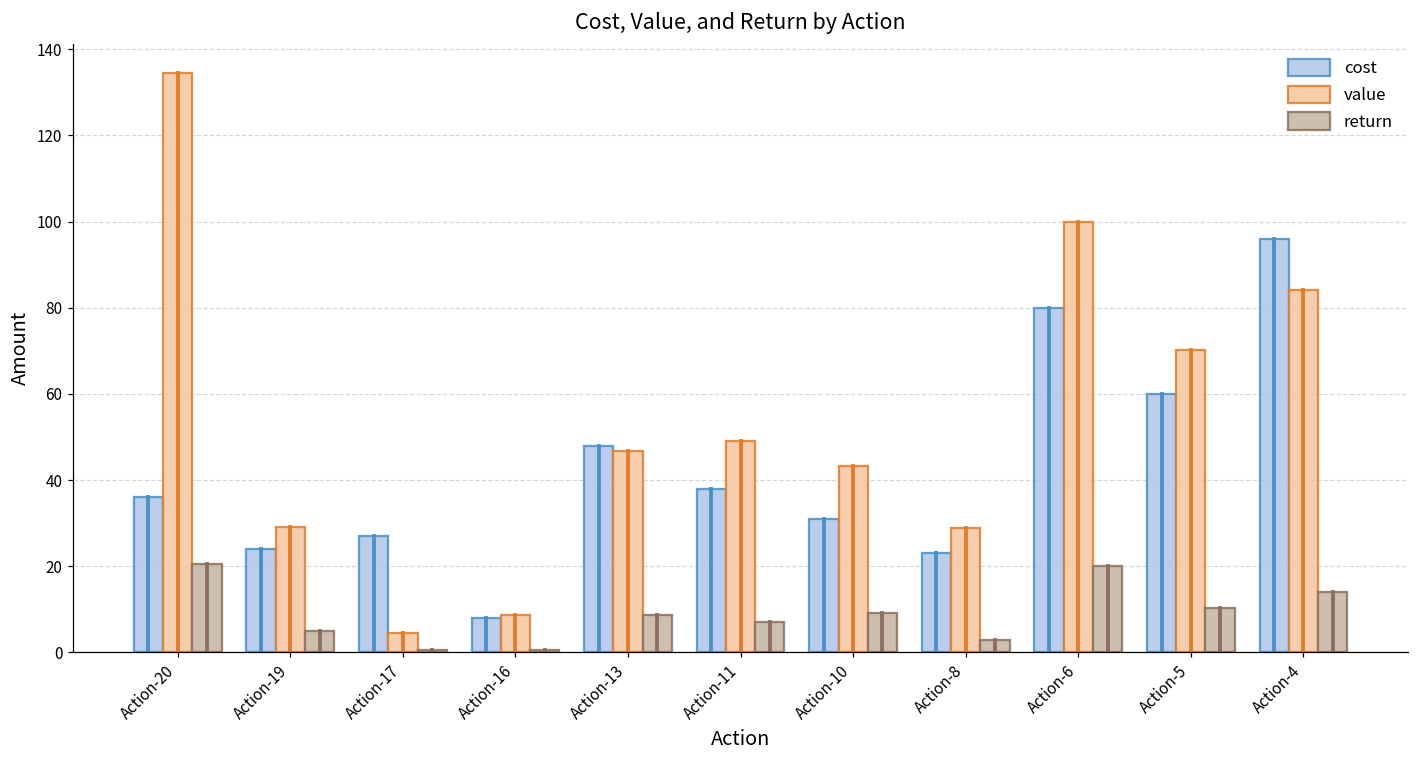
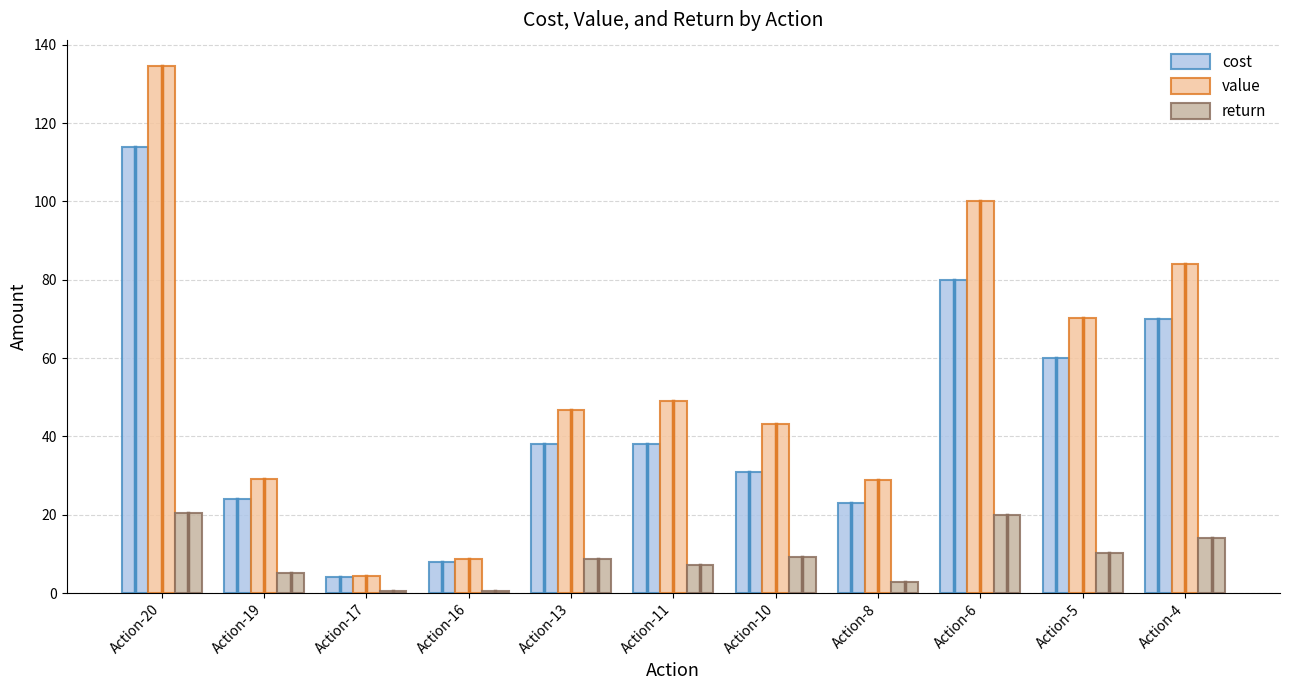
  {
    "cost": {
-     "Action-20": 36,
+     "Action-20": 114,
      "Action-19": 24,
-     "Action-17": 27,
+     "Action-17": 4,
      "Action-16": 8,
-     "Action-13": 48,
+     "Action-13": 38,
      "Action-11": 38,
      "Action-10": 31,
      "Action-8": 23,
      "Action-6": 80,
      "Action-5": 60,
-     "Action-4": 96
+     "Action-4": 70
    }
  }
